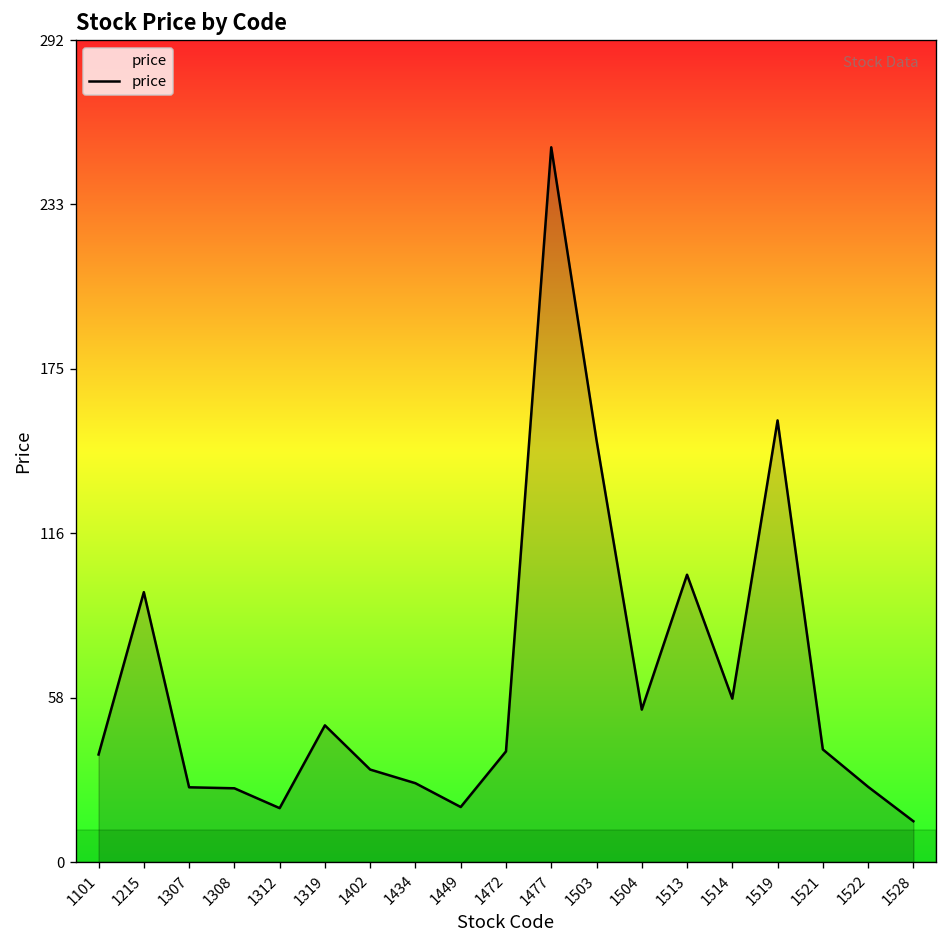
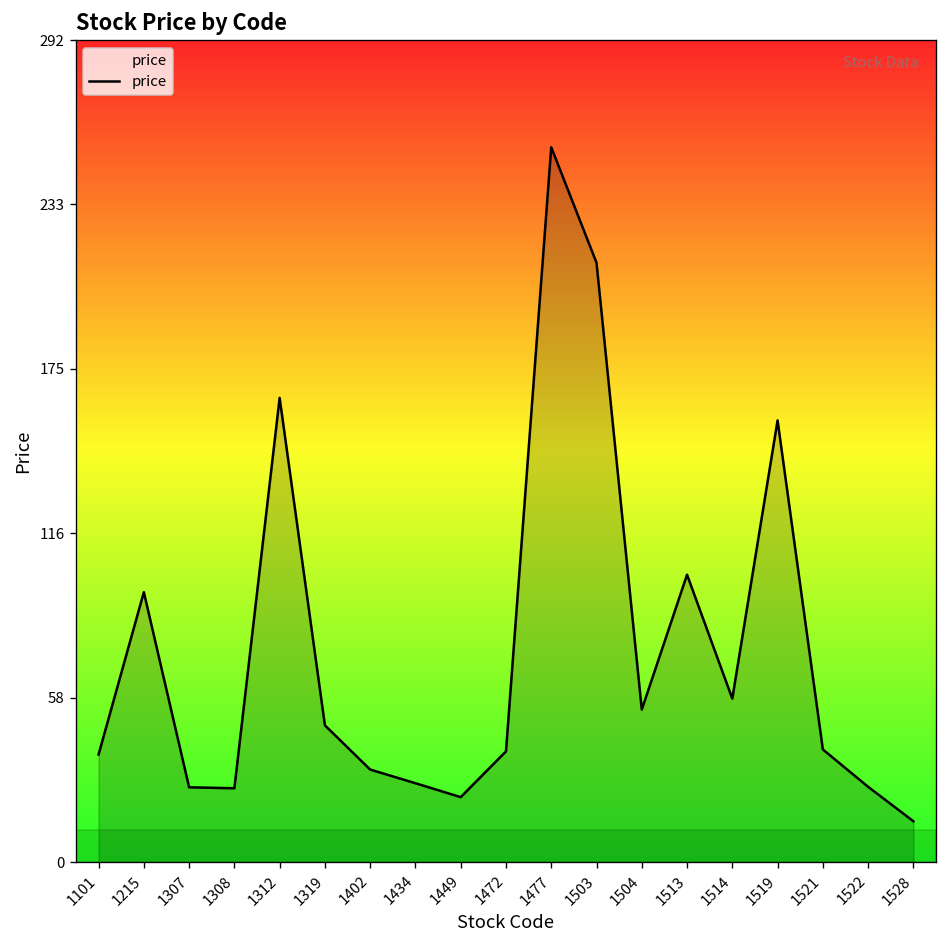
  {
    "1101": 38,
    "1215": 96,
    "1307": 27,
    "1308": 26,
-   "1312": 19,
+   "1312": 165,
    "1319": 49,
    "1402": 33,
    "1434": 28,
-   "1449": 20,
+   "1449": 23,
    "1472": 39,
    "1477": 254,
-   "1503": 150,
+   "1503": 213,
    "1504": 54,
    "1513": 102,
    "1514": 58,
    "1519": 157,
    "1521": 40,
    "1522": 27,
    "1528": 15
  }
